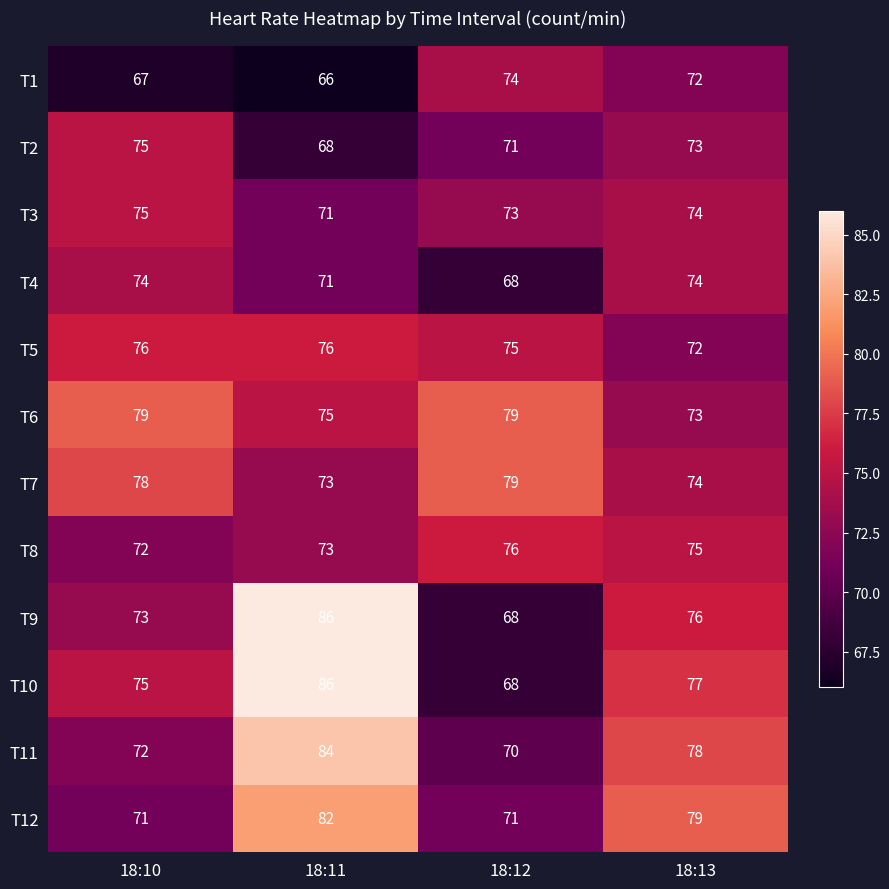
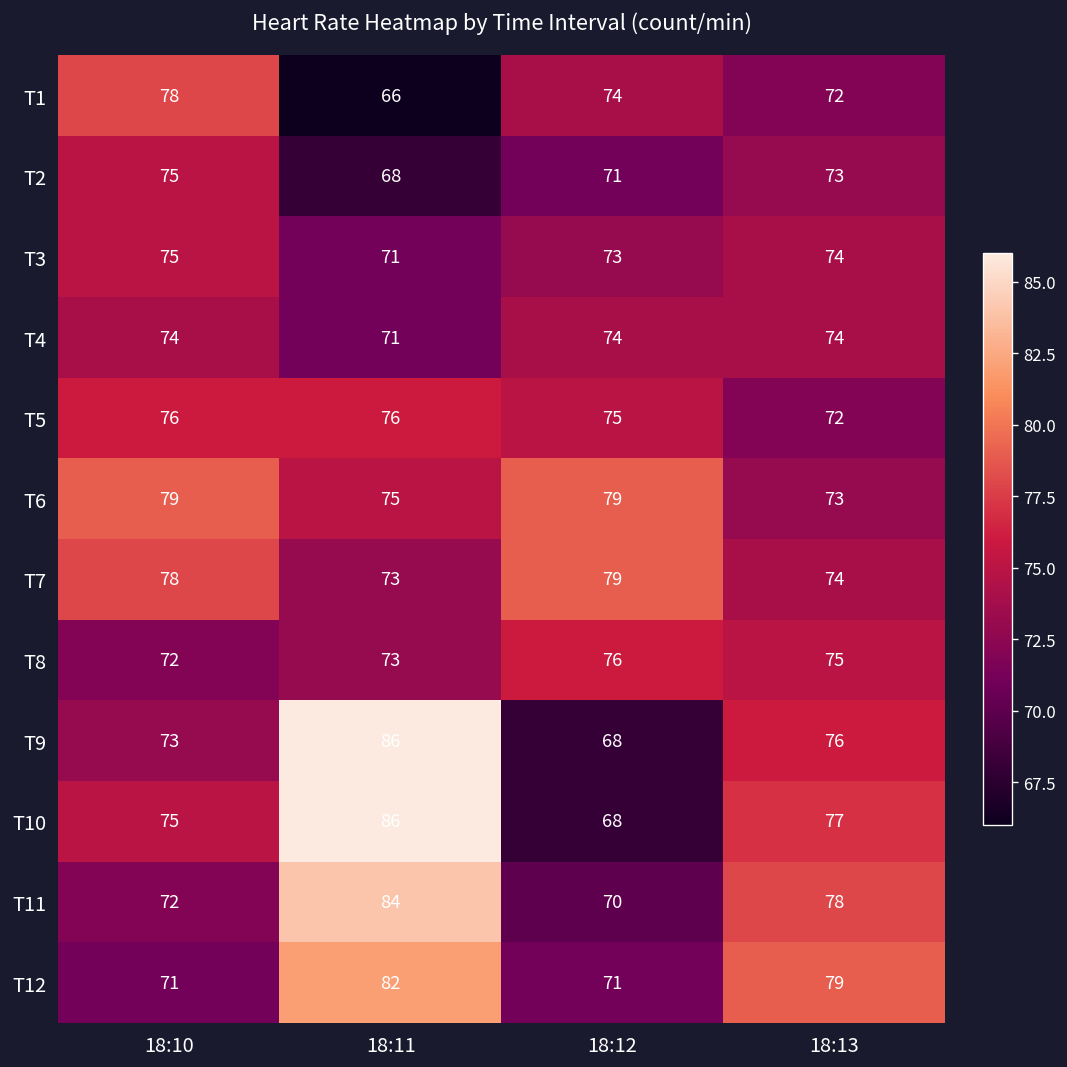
  {
    "T1": {
-     "18:10": 67,
+     "18:10": 78,
      "18:11": 66,
      "18:12": 74,
      "18:13": 72
    },
    "T2": {
      "18:10": 75,
      "18:11": 68,
      "18:12": 71,
      "18:13": 73
    },
    "T3": {
      "18:10": 75,
      "18:11": 71,
      "18:12": 73,
      "18:13": 74
    },
    "T4": {
      "18:10": 74,
      "18:11": 71,
-     "18:12": 68,
+     "18:12": 74,
      "18:13": 74
    },
    "T5": {
      "18:10": 76,
      "18:11": 76,
      "18:12": 75,
      "18:13": 72
    },
    "T6": {
      "18:10": 79,
      "18:11": 75,
      "18:12": 79,
      "18:13": 73
    },
    "T7": {
      "18:10": 78,
      "18:11": 73,
      "18:12": 79,
      "18:13": 74
    },
    "T8": {
      "18:10": 72,
      "18:11": 73,
      "18:12": 76,
      "18:13": 75
    },
    "T9": {
      "18:10": 73,
      "18:12": 68,
      "18:13": 76
    },
    "T10": {
      "18:10": 75,
      "18:12": 68,
      "18:13": 77
    },
    "T11": {
      "18:10": 72,
      "18:11": 84,
      "18:12": 70,
      "18:13": 78
    },
    "T12": {
      "18:10": 71,
      "18:11": 82,
      "18:12": 71,
      "18:13": 79
    }
  }
